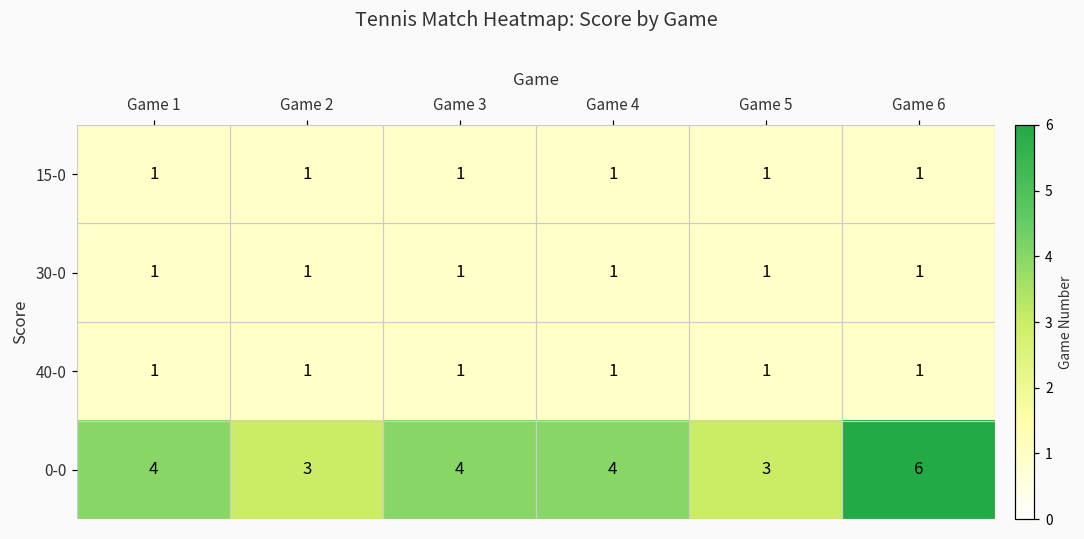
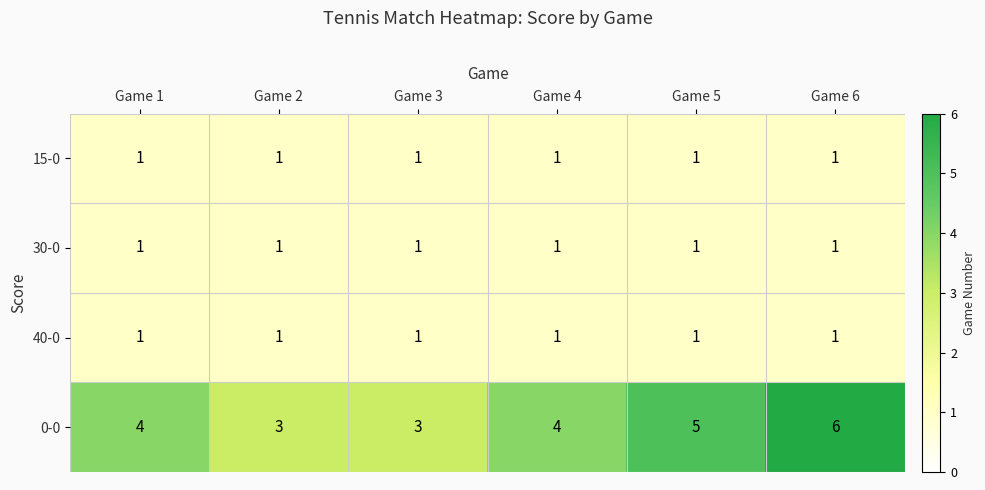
  {
    "15-0": {
      "Game 1": 1,
      "Game 2": 1,
      "Game 3": 1,
      "Game 4": 1,
      "Game 5": 1,
      "Game 6": 1
    },
    "30-0": {
      "Game 1": 1,
      "Game 2": 1,
      "Game 3": 1,
      "Game 4": 1,
      "Game 5": 1,
      "Game 6": 1
    },
    "40-0": {
      "Game 1": 1,
      "Game 2": 1,
      "Game 3": 1,
      "Game 4": 1,
      "Game 5": 1,
      "Game 6": 1
    },
    "0-0": {
      "Game 1": 4,
      "Game 2": 3,
-     "Game 3": 4,
+     "Game 3": 3,
      "Game 4": 4,
-     "Game 5": 3,
+     "Game 5": 5,
      "Game 6": 6
    }
  }
